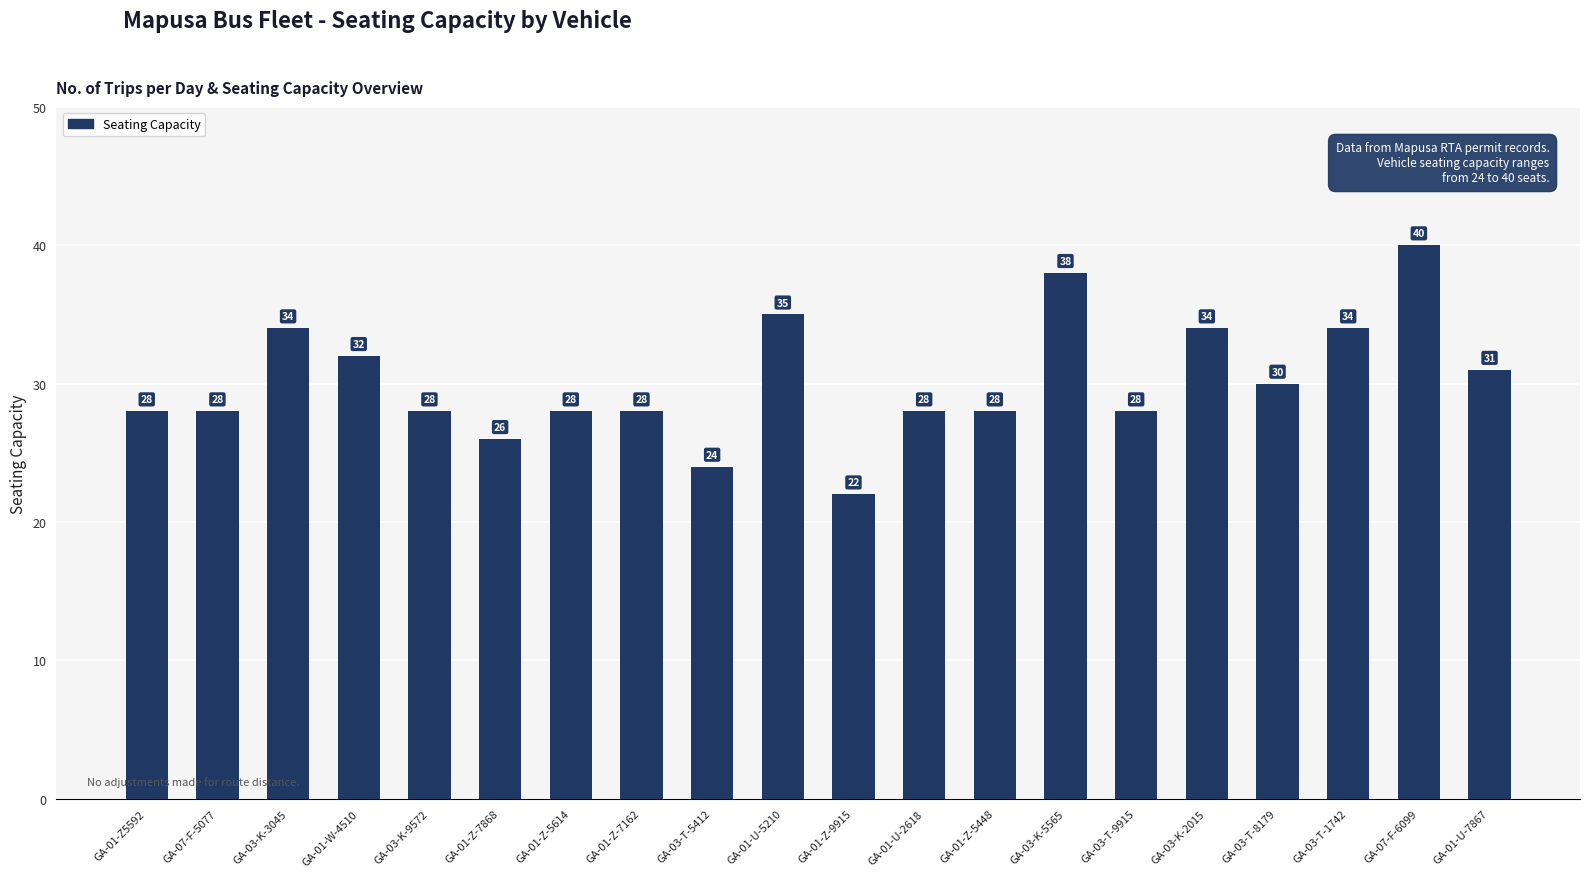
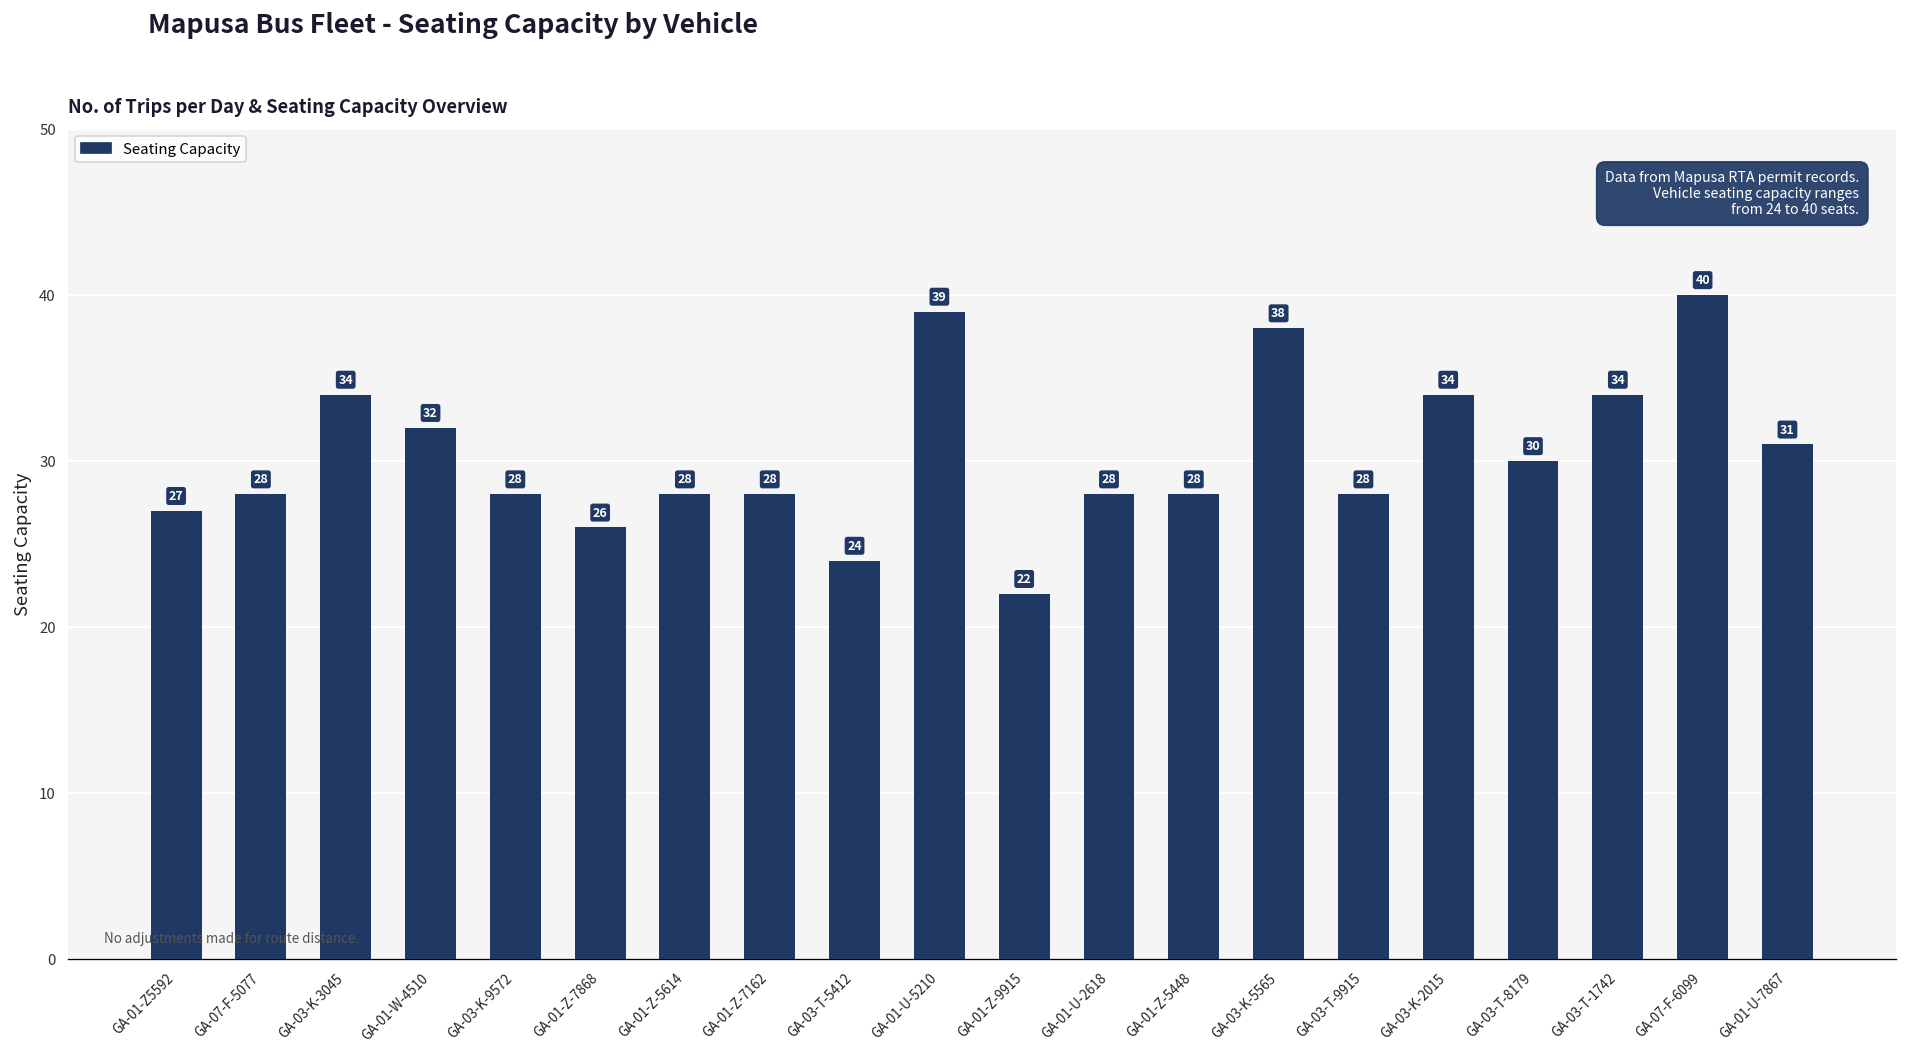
  {
-   "GA-01-Z5592": 28,
-   "GA-01-U-5210": 35
+   "GA-01-Z5592": 27,
+   "GA-01-U-5210": 39
  }
